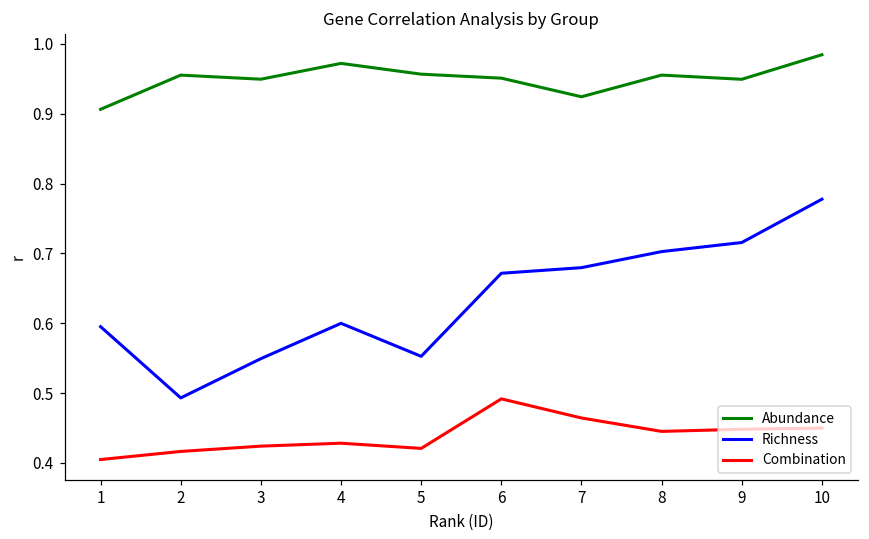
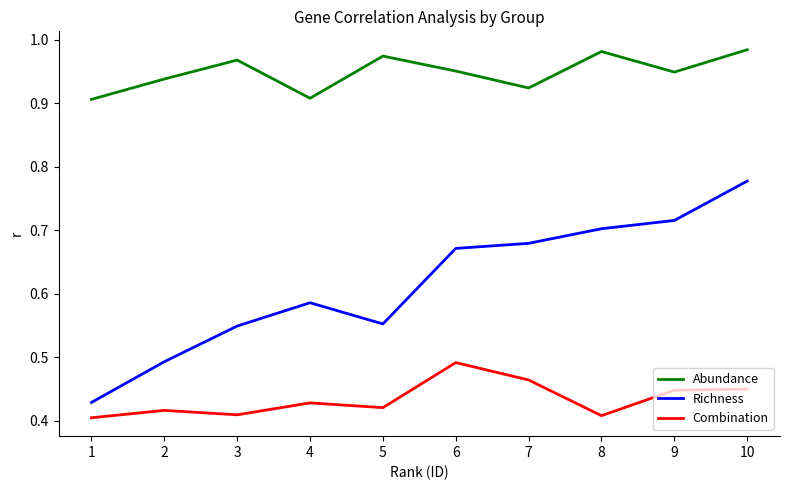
  {
    "Abundance": {
      "1": 0.91,
-     "2": 0.96,
-     "3": 0.95,
-     "4": 0.97,
-     "5": 0.96,
+     "2": 0.94,
+     "3": 0.97,
+     "4": 0.91,
+     "5": 0.97,
      "6": 0.95,
      "7": 0.92,
-     "8": 0.96,
+     "8": 0.98,
      "9": 0.95,
      "10": 0.98
    },
    "Richness": {
-     "1": 0.60,
+     "1": 0.43,
      "2": 0.49,
      "3": 0.55,
-     "4": 0.60,
+     "4": 0.59,
      "5": 0.55,
      "6": 0.67,
      "7": 0.68,
      "8": 0.70,
      "9": 0.72,
      "10": 0.78
    },
    "Combination": {
      "1": 0.40,
      "2": 0.42,
-     "3": 0.42,
+     "3": 0.41,
      "4": 0.43,
      "5": 0.42,
      "6": 0.49,
      "7": 0.46,
-     "8": 0.45
+     "8": 0.41
    }
  }
